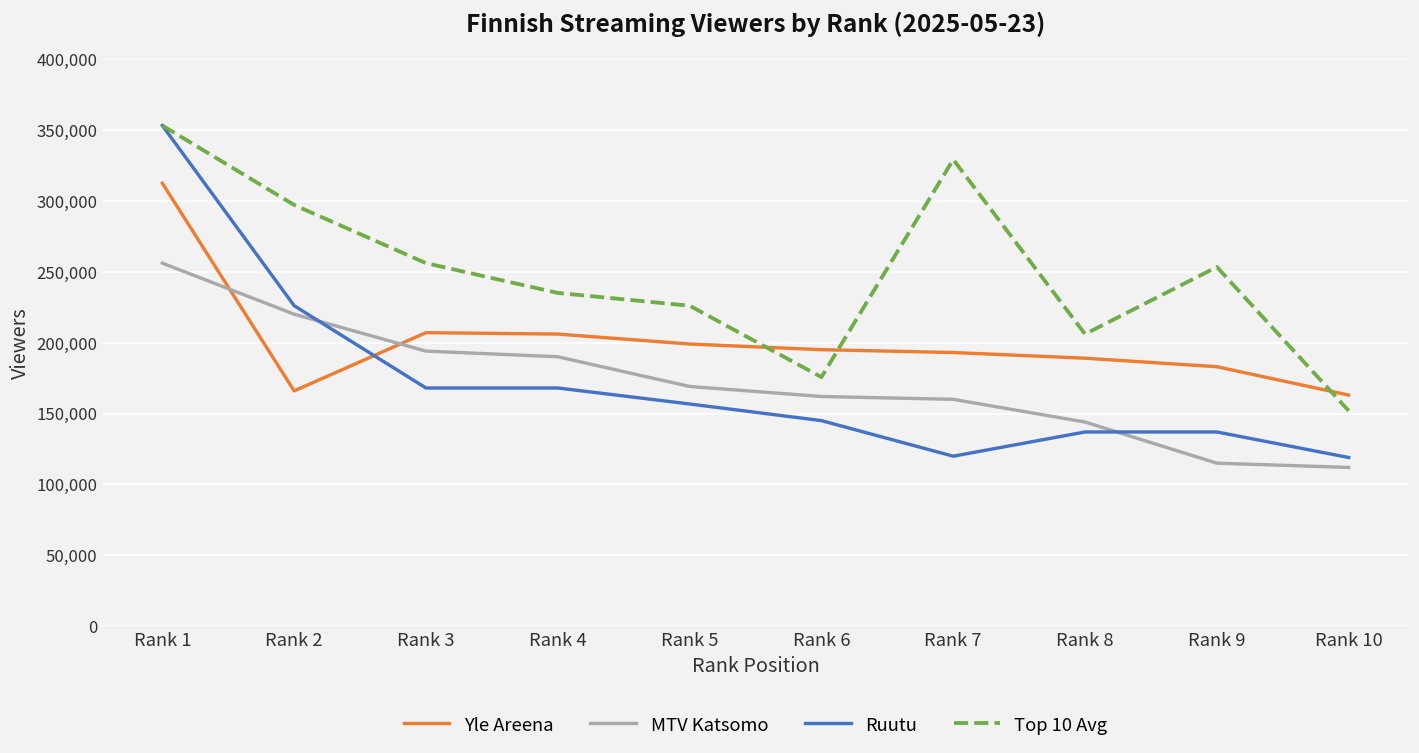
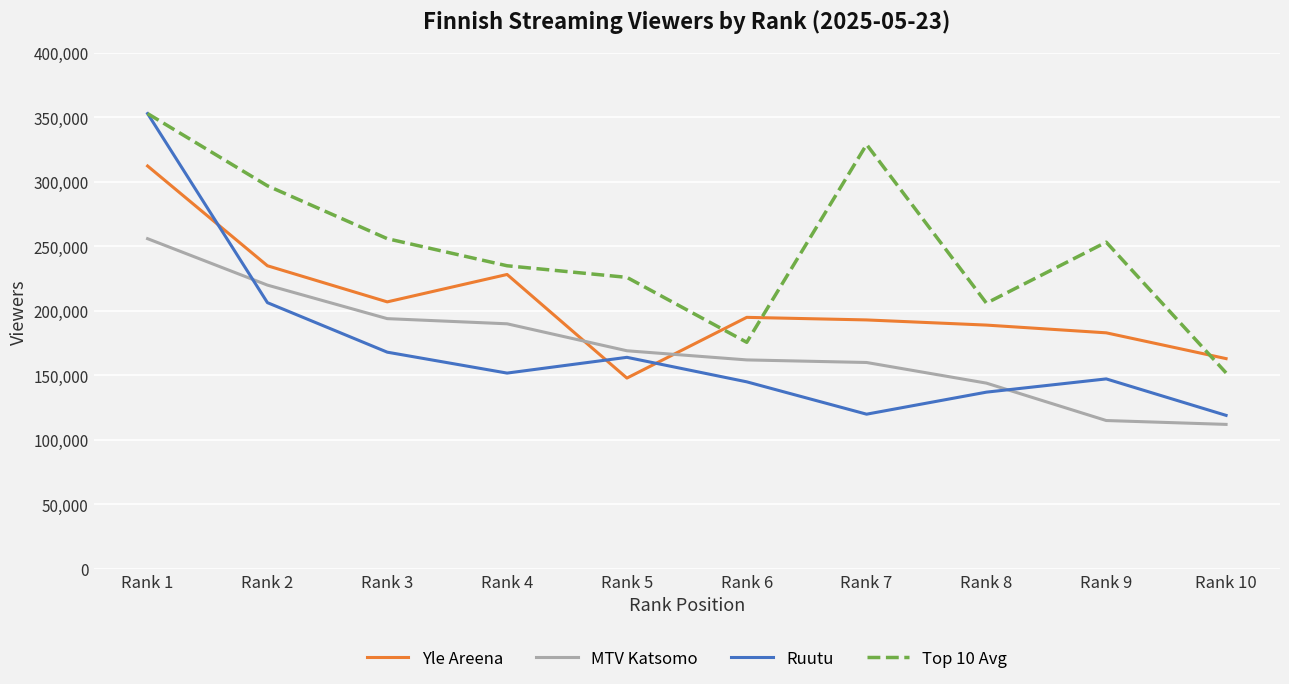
  {
    "Yle Areena": {
      "Rank 1": "312,000",
-     "Rank 2": "166,000",
+     "Rank 2": "235,000",
      "Rank 3": "207,000",
-     "Rank 4": "206,000",
-     "Rank 5": "199,000",
+     "Rank 4": "228,000",
+     "Rank 5": "148,000",
      "Rank 6": "195,000",
      "Rank 7": "193,000",
      "Rank 8": "189,000",
      "Rank 9": "183,000",
      "Rank 10": "163,000"
    },
    "MTV Katsomo": {
      "Rank 1": "256,000",
      "Rank 2": "220,000",
      "Rank 3": "194,000",
      "Rank 4": "190,000",
      "Rank 5": "169,000",
      "Rank 6": "162,000",
      "Rank 7": "160,000",
      "Rank 8": "144,000",
      "Rank 9": "115,000",
      "Rank 10": "112,000"
    },
    "Ruutu": {
-     "Rank 2": "226,000",
+     "Rank 2": "206,000",
      "Rank 3": "168,000",
-     "Rank 4": "168,000",
-     "Rank 5": "157,000",
+     "Rank 4": "152,000",
+     "Rank 5": "164,000",
      "Rank 6": "145,000",
      "Rank 7": "120,000",
      "Rank 8": "137,000",
-     "Rank 9": "137,000",
+     "Rank 9": "147,000",
      "Rank 10": "119,000"
    },
    "Top 10 Avg": {
      "Rank 2": "297,000",
      "Rank 3": "256,000",
      "Rank 4": "235,000",
      "Rank 5": "226,000",
      "Rank 6": "176,000",
      "Rank 7": "329,000",
      "Rank 8": "206,000",
      "Rank 9": "253,000",
      "Rank 10": "152,000"
    }
  }
